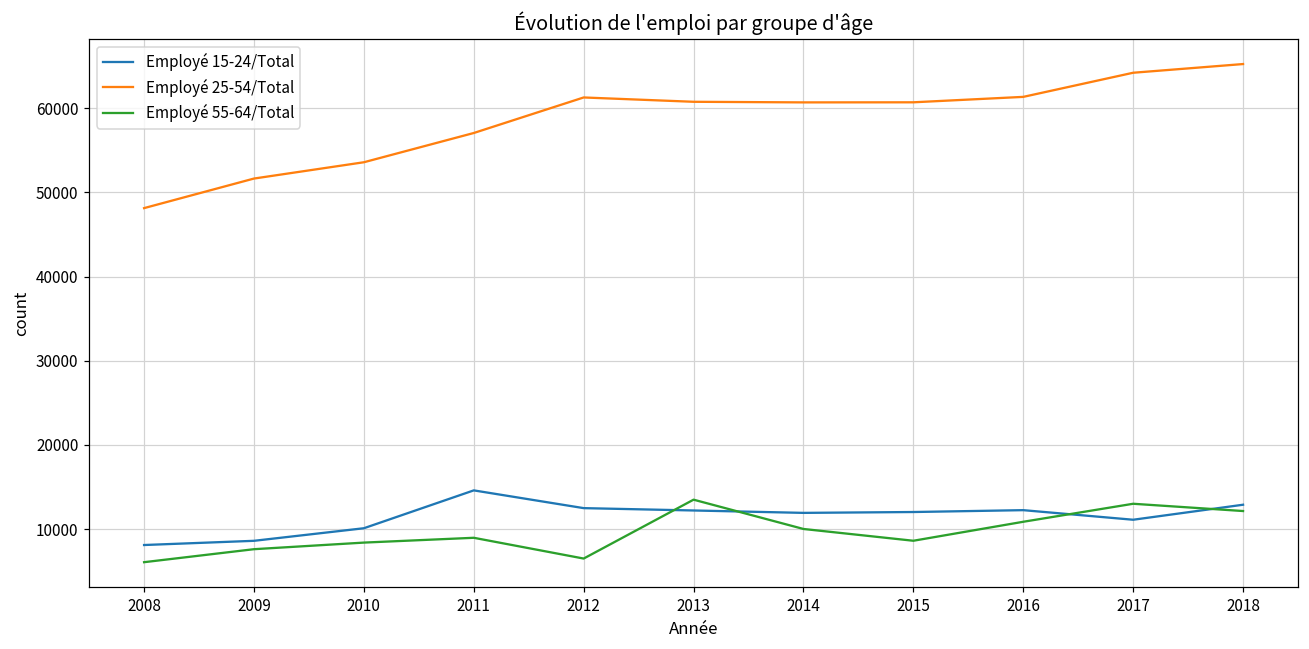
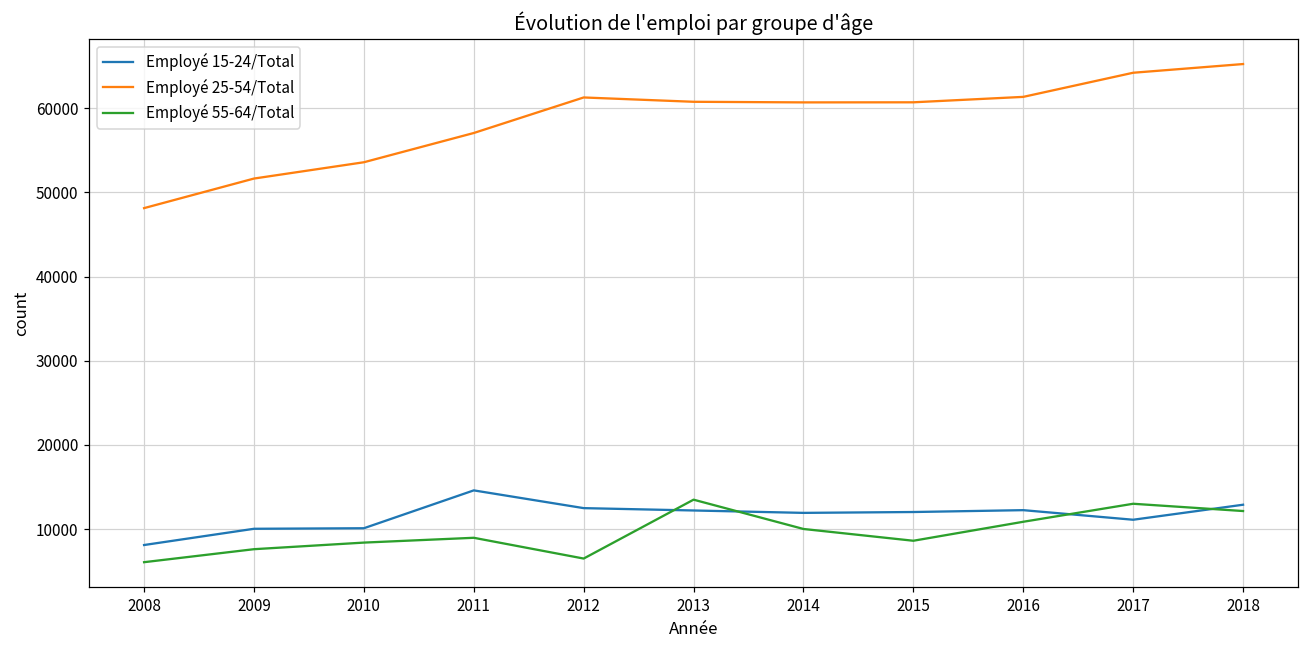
  {
    "Employé 15-24/Total": {
      "2008": 8000,
-     "2009": 9000,
+     "2009": 10000,
      "2010": 10000,
      "2011": 15000,
      "2012": 12000,
      "2013": 12000,
      "2014": 12000,
      "2015": 12000,
      "2016": 12000,
      "2017": 11000,
      "2018": 13000
    },
    "Employé 25-54/Total": {
      "2008": 48000,
      "2009": 52000,
      "2010": 54000,
      "2011": 57000,
      "2012": 61000,
      "2013": 61000,
      "2014": 61000,
      "2015": 61000,
      "2016": 61000,
      "2017": 64000,
      "2018": 65000
    },
    "Employé 55-64/Total": {
      "2008": 6000,
      "2009": 8000,
      "2010": 8000,
      "2011": 9000,
      "2012": 6000,
      "2013": 13000,
      "2014": 10000,
      "2015": 9000,
      "2016": 11000,
      "2017": 13000,
      "2018": 12000
    }
  }
